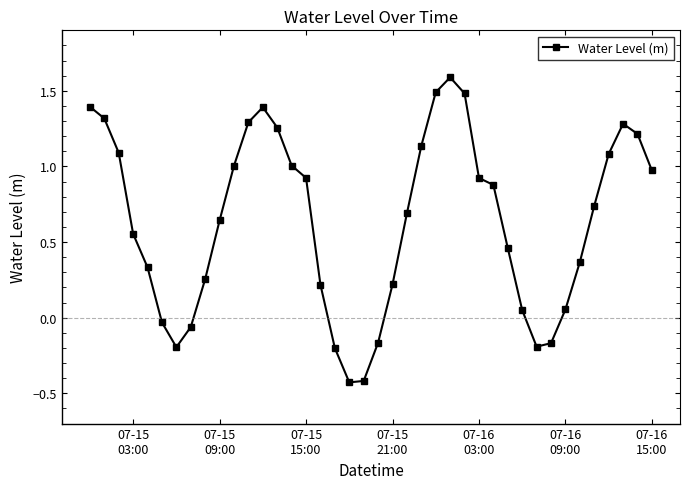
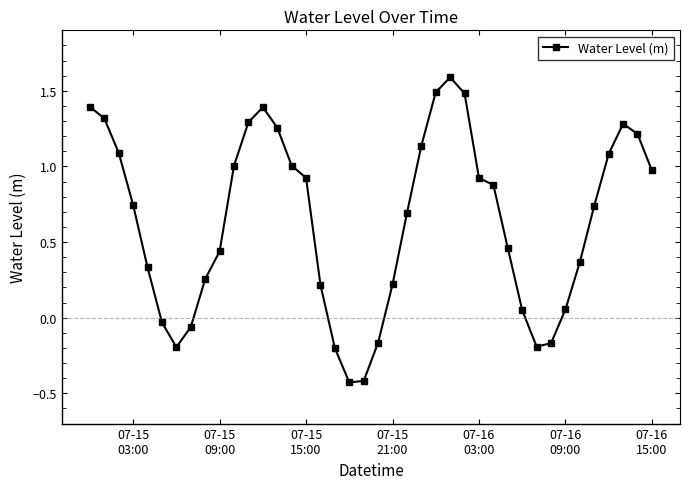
  {
-   "07-15 03:00": 0.55,
-   "07-15 09:00": 0.64,
+   "07-15 03:00": 0.75,
+   "07-15 09:00": 0.44,
    "07-15 15:00": 0.92,
    "07-15 21:00": 0.22,
    "07-16 03:00": 0.92,
    "07-16 09:00": 0.05,
    "07-16 15:00": 0.97
  }
